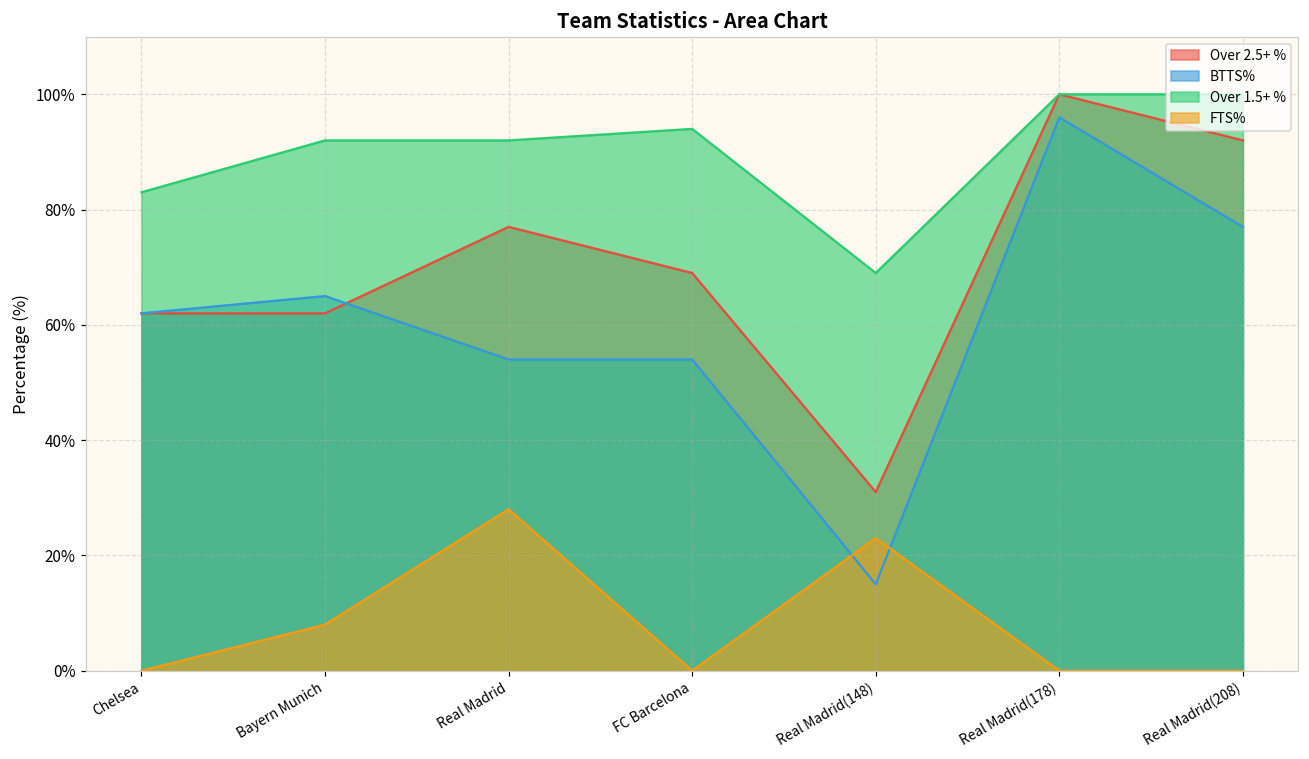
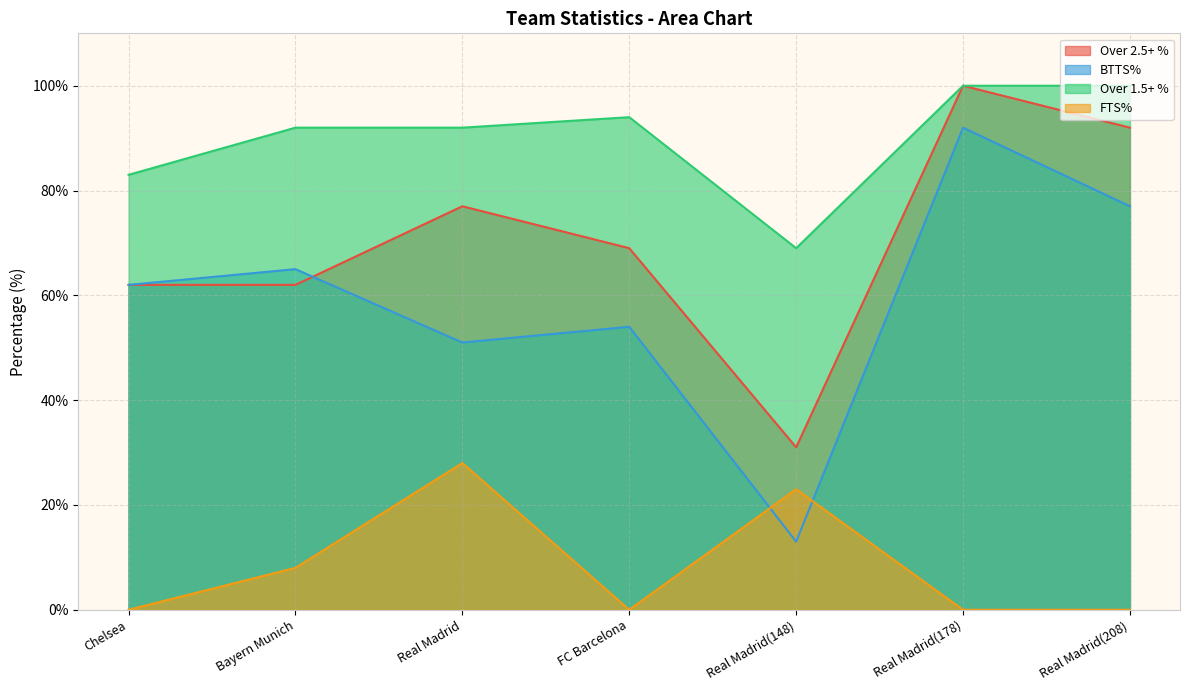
  {
    "Over 2.5+ %": {
      "Bayern Munich": "62%",
      "Real Madrid": "77%",
      "FC Barcelona": "69%",
      "Real Madrid(148)": "31%",
      "Real Madrid(208)": "92%"
    },
    "BTTS%": {
      "Bayern Munich": "65%",
-     "Real Madrid": "54%",
+     "Real Madrid": "51%",
      "FC Barcelona": "54%",
-     "Real Madrid(148)": "15%",
-     "Real Madrid(178)": "96%",
+     "Real Madrid(148)": "13%",
+     "Real Madrid(178)": "92%",
      "Real Madrid(208)": "77%"
    },
    "Over 1.5+ %": {
      "Chelsea": "83%",
      "Bayern Munich": "92%",
      "Real Madrid": "92%",
      "FC Barcelona": "94%",
      "Real Madrid(148)": "69%"
    },
    "FTS%": {
      "Chelsea": "0%",
      "Bayern Munich": "8%",
      "Real Madrid": "28%",
      "FC Barcelona": "0%",
      "Real Madrid(148)": "23%",
      "Real Madrid(178)": "0%",
      "Real Madrid(208)": "0%"
    }
  }
